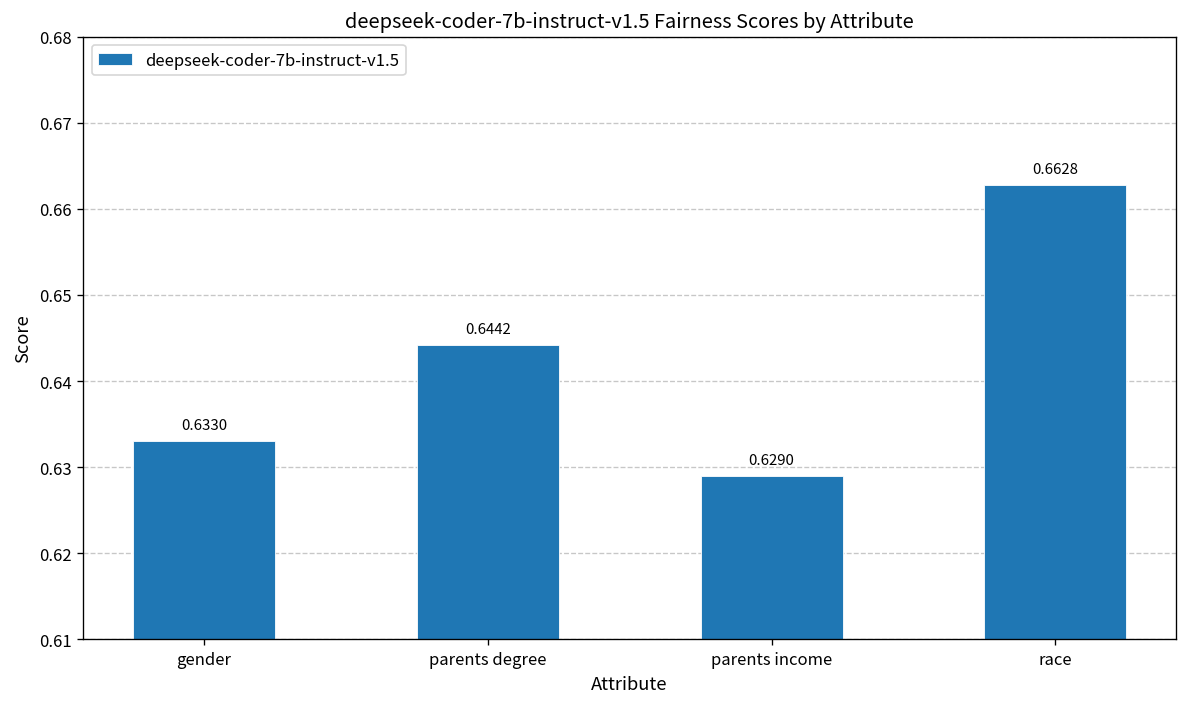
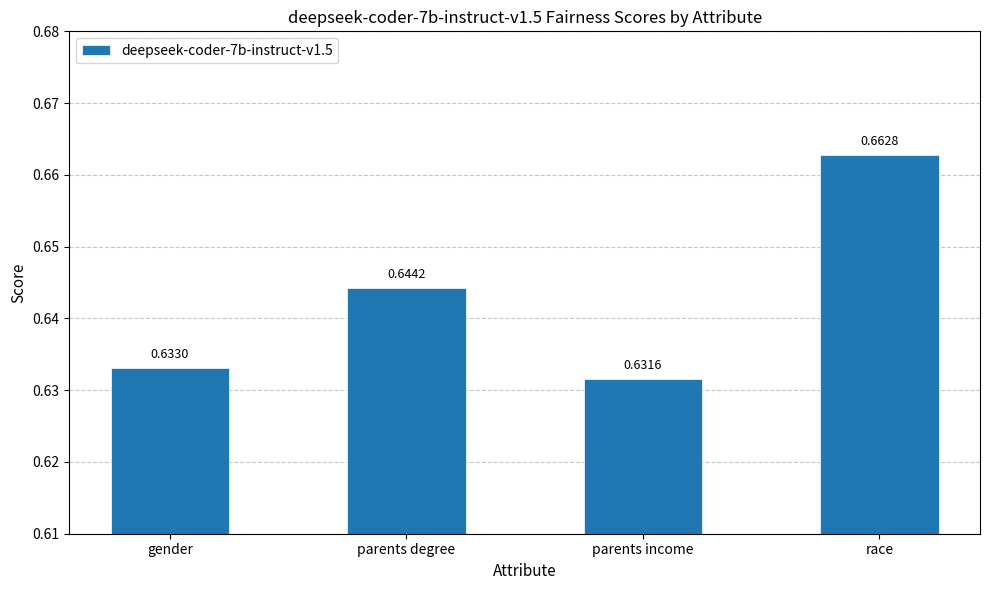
  {
    "gender": 0.6330,
    "parents degree": 0.6442,
-   "parents income": 0.6290,
+   "parents income": 0.6316,
    "race": 0.6628
  }
